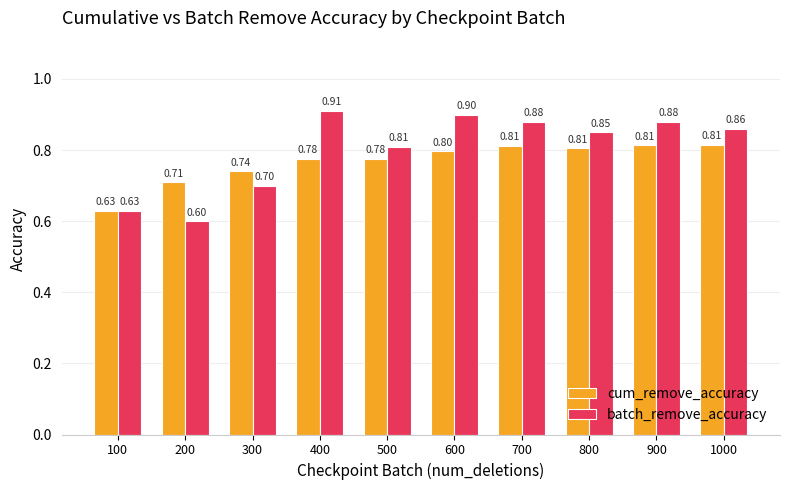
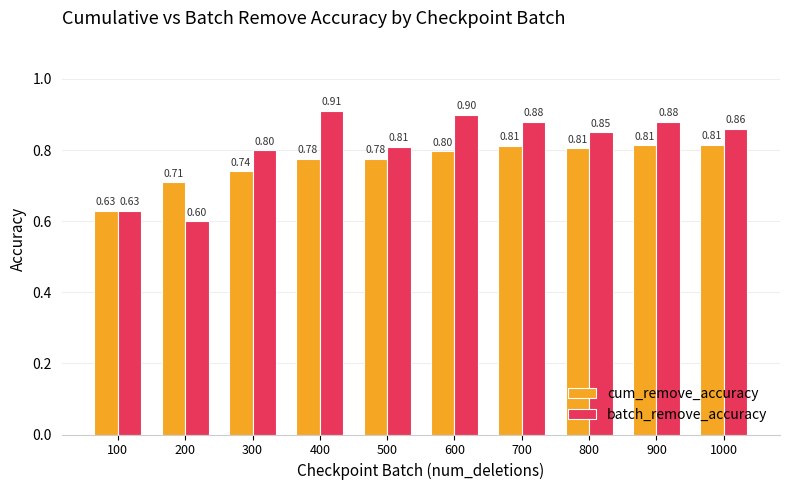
  {
    "cum_remove_accuracy": {
      "100": 0.63,
      "200": 0.71,
      "300": 0.74,
      "400": 0.78,
      "500": 0.78,
      "600": 0.80,
      "700": 0.81,
      "800": 0.81,
      "900": 0.81,
      "1000": 0.81
    },
    "batch_remove_accuracy": {
      "100": 0.63,
      "200": 0.60,
-     "300": 0.70,
+     "300": 0.80,
      "400": 0.91,
      "500": 0.81,
      "600": 0.90,
      "700": 0.88,
      "800": 0.85,
      "900": 0.88,
      "1000": 0.86
    }
  }
